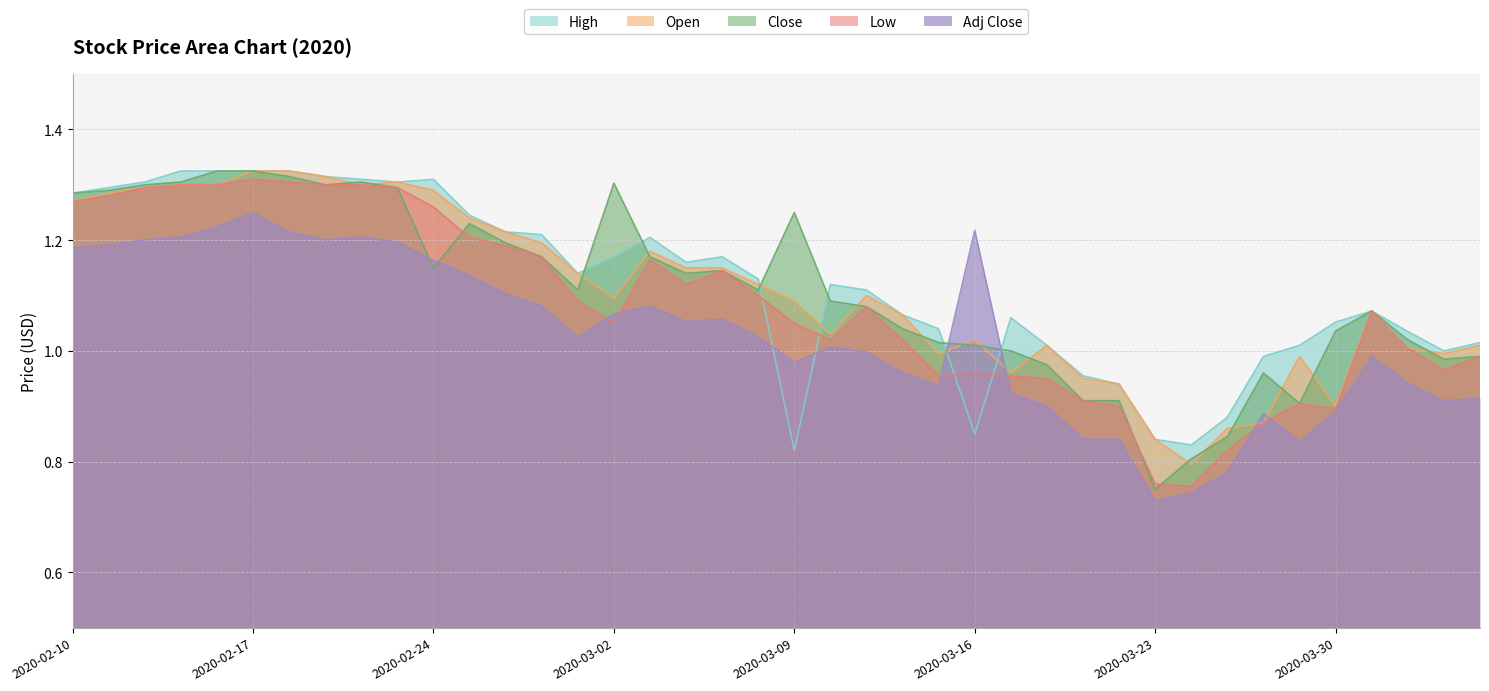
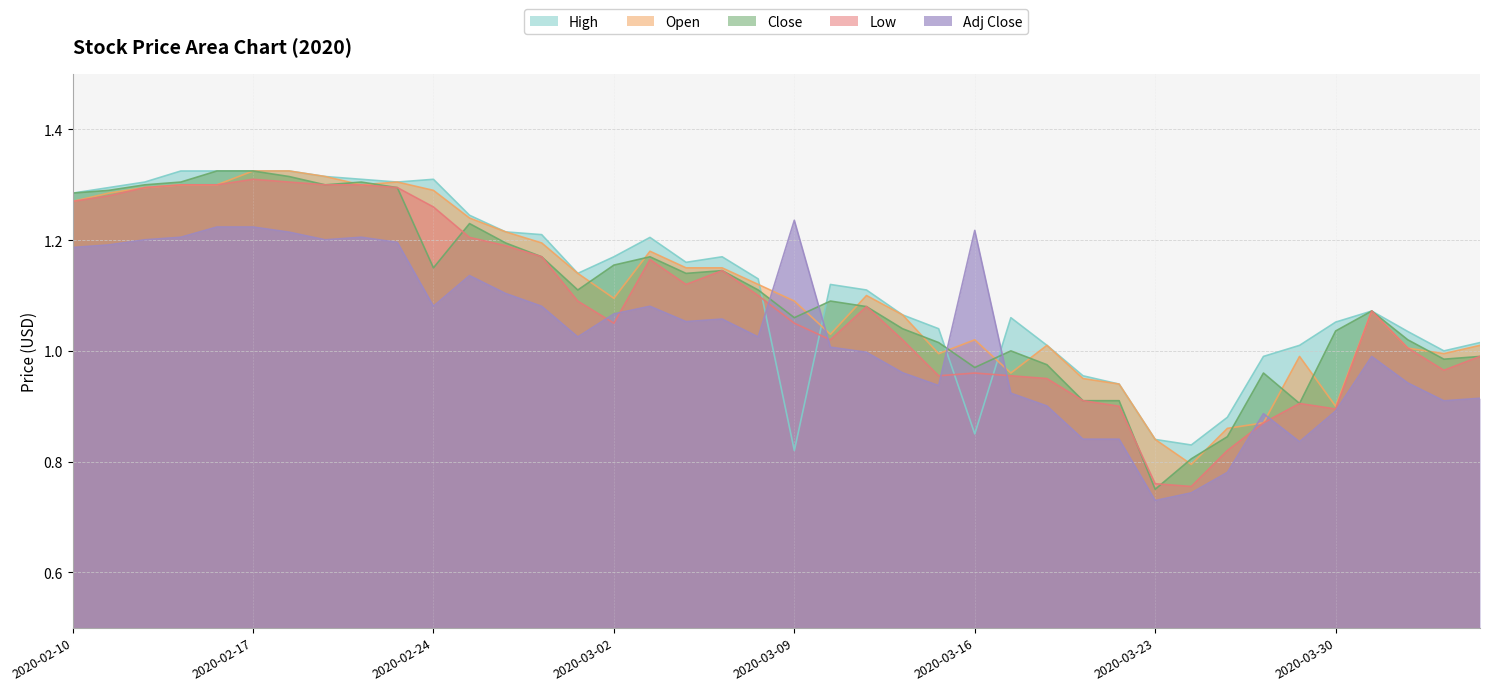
  {
    "High": {
      "2020-02-24": 1.31,
      "2020-03-02": 1.17,
      "2020-03-09": 0.82,
      "2020-03-16": 0.85,
      "2020-03-30": 1.05
    },
    "Close": {
      "2020-02-24": 1.15,
-     "2020-03-02": 1.30,
-     "2020-03-09": 1.25,
-     "2020-03-16": 1.01,
+     "2020-03-02": 1.16,
+     "2020-03-09": 1.06,
+     "2020-03-16": 0.97,
      "2020-03-23": 0.75,
      "2020-03-30": 1.04
    },
    "Adj Close": {
      "2020-02-10": 1.19,
-     "2020-02-17": 1.25,
-     "2020-02-24": 1.16,
+     "2020-02-17": 1.22,
+     "2020-02-24": 1.08,
      "2020-03-02": 1.07,
-     "2020-03-09": 0.98,
+     "2020-03-09": 1.24,
      "2020-03-16": 1.22,
      "2020-03-23": 0.73
    }
  }
